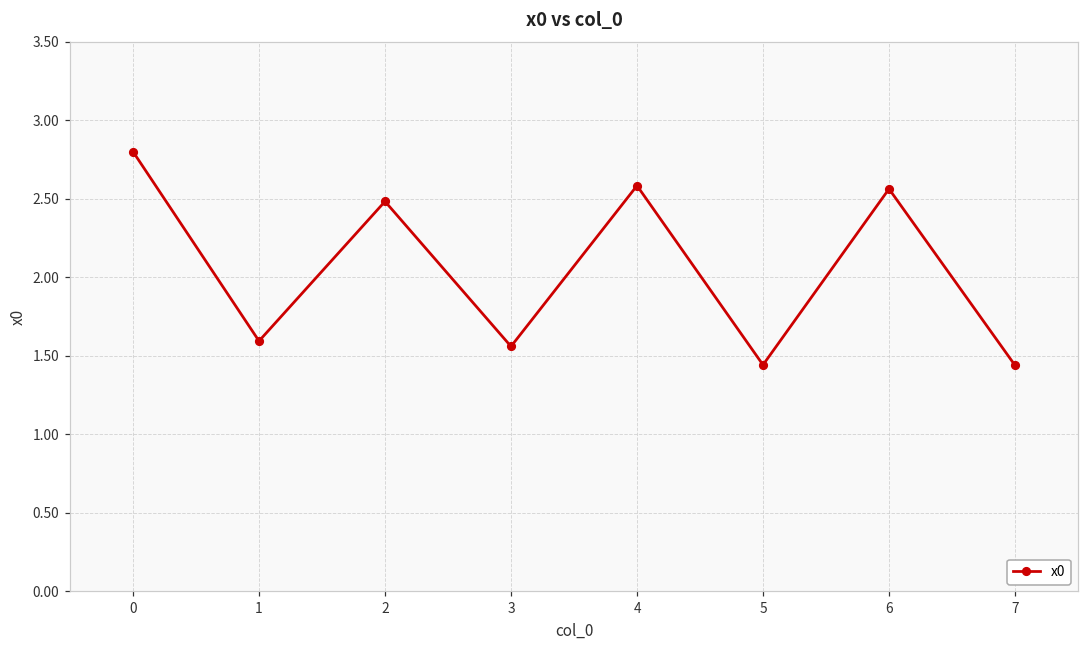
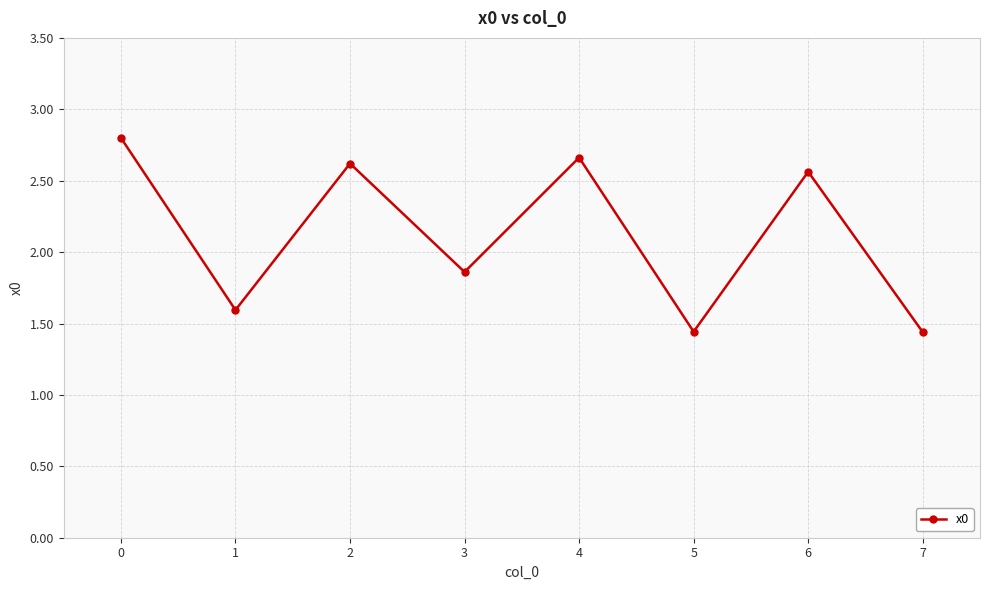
  {
    "0": 2.80,
    "1": 1.59,
-   "2": 2.48,
-   "3": 1.56,
-   "4": 2.58,
+   "2": 2.62,
+   "3": 1.86,
+   "4": 2.66,
    "5": 1.44,
    "6": 2.56,
    "7": 1.44
  }
